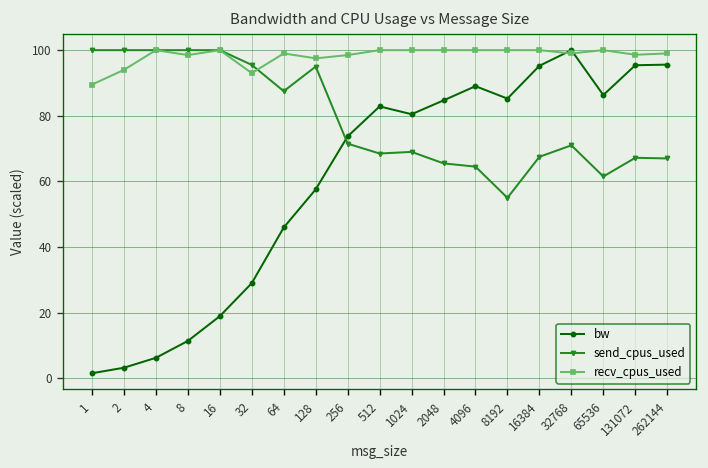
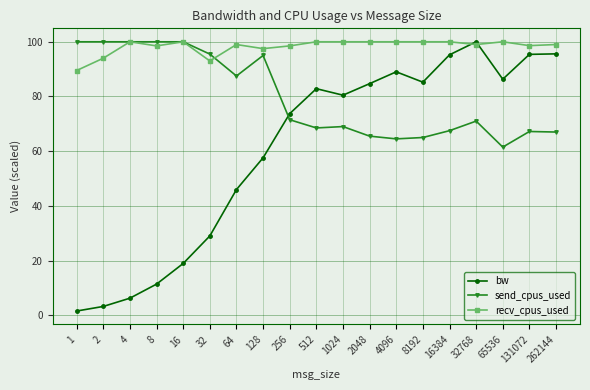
  {
    "bw": {
      "1": 2,
      "2": 3,
      "4": 6,
      "8": 11,
      "16": 19,
      "32": 29,
      "64": 46,
      "128": 58,
      "256": 74,
      "512": 83,
      "1024": 80,
      "2048": 85,
      "4096": 89,
      "8192": 85,
      "16384": 95,
      "32768": 100,
      "65536": 86,
      "131072": 95,
      "262144": 96
    },
    "send_cpus_used": {
      "1": 100,
      "2": 100,
      "8": 100,
      "32": 96,
      "64": 88,
      "128": 95,
      "256": 72,
      "512": 69,
      "1024": 69,
      "2048": 66,
      "4096": 65,
-     "8192": 55,
+     "8192": 65,
      "16384": 68,
      "32768": 71,
      "65536": 62,
      "131072": 67,
      "262144": 67
    },
    "recv_cpus_used": {
      "1": 90,
      "2": 94,
      "8": 99,
      "32": 93,
      "64": 99,
      "128": 98,
      "256": 99,
      "512": 100,
      "1024": 100,
      "2048": 100,
      "4096": 100,
      "8192": 100,
      "16384": 100,
      "32768": 99,
      "65536": 100,
      "131072": 99,
      "262144": 99
    }
  }
